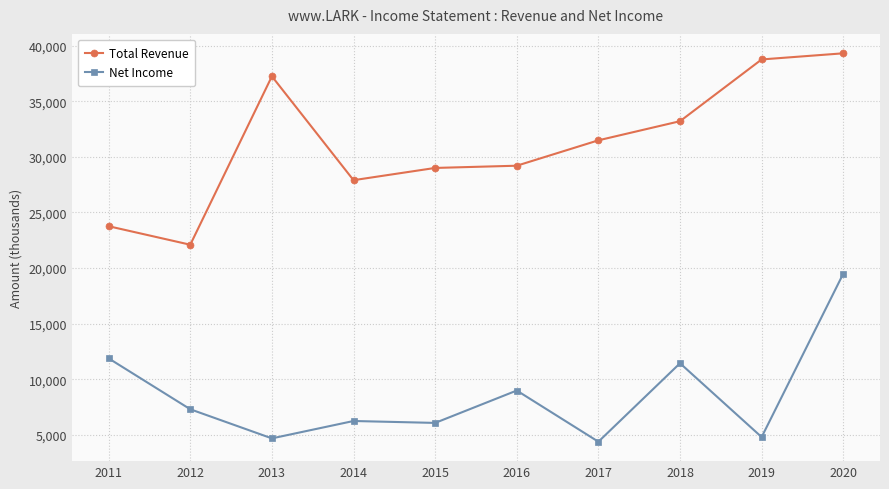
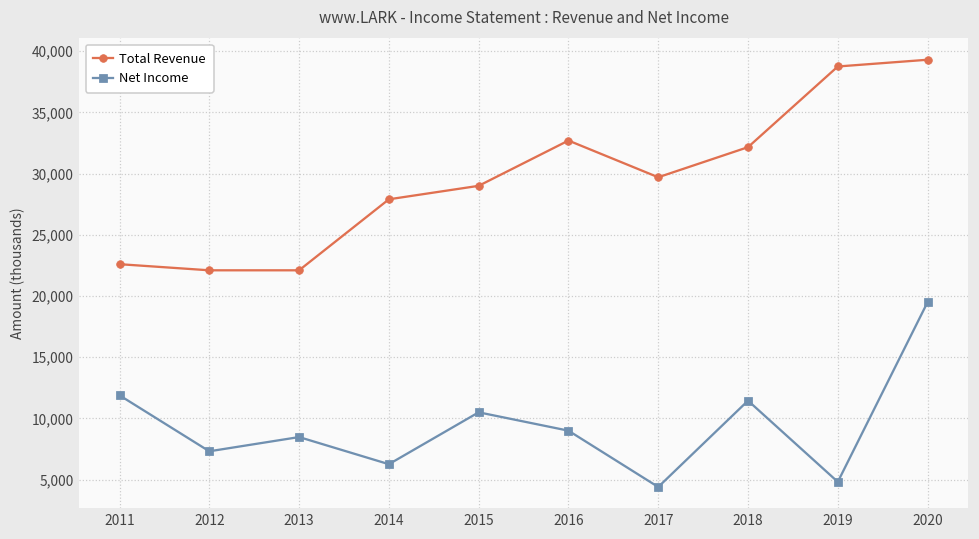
  {
    "Total Revenue": {
-     "2011": "23,800",
+     "2011": "22,600",
      "2012": "22,100",
-     "2013": "37,200",
+     "2013": "22,100",
      "2014": "27,900",
      "2015": "29,000",
-     "2016": "29,200",
-     "2017": "31,500",
-     "2018": "33,200",
+     "2016": "32,700",
+     "2017": "29,700",
+     "2018": "32,200",
      "2019": "38,700",
      "2020": "39,300"
    },
    "Net Income": {
      "2011": "11,900",
      "2012": "7,300",
-     "2013": "4,700",
+     "2013": "8,500",
      "2014": "6,300",
-     "2015": "6,100",
+     "2015": "10,500",
      "2016": "9,000",
      "2017": "4,400",
      "2018": "11,500",
      "2019": "4,800",
      "2020": "19,500"
    }
  }
